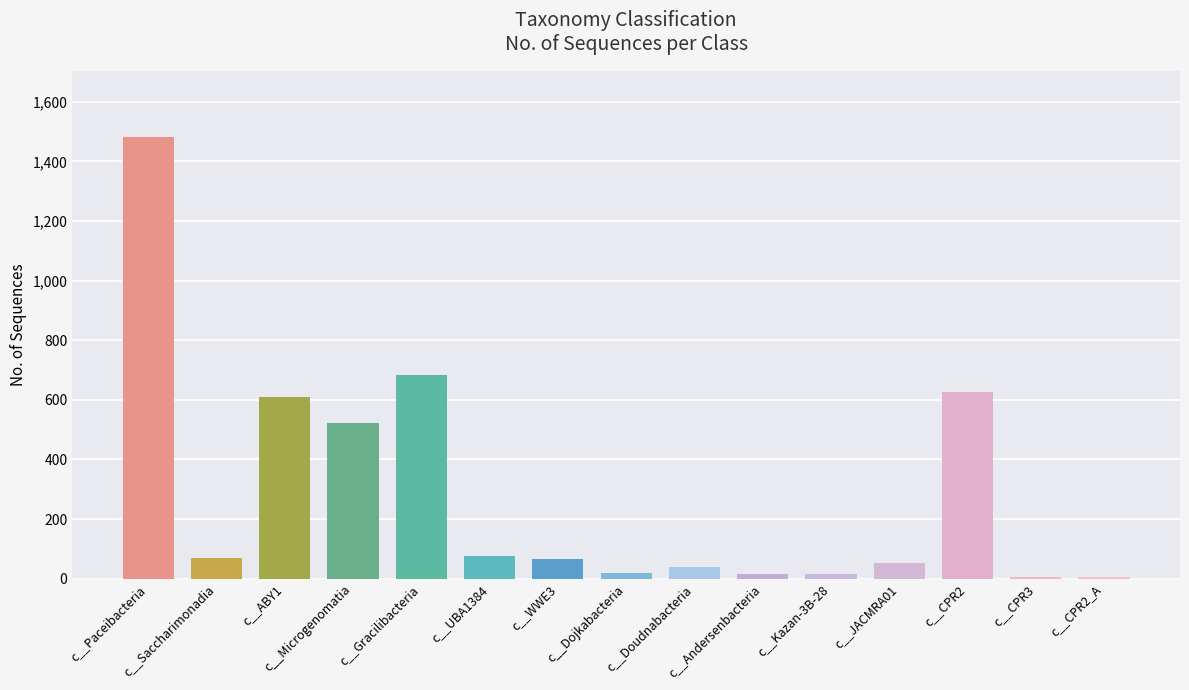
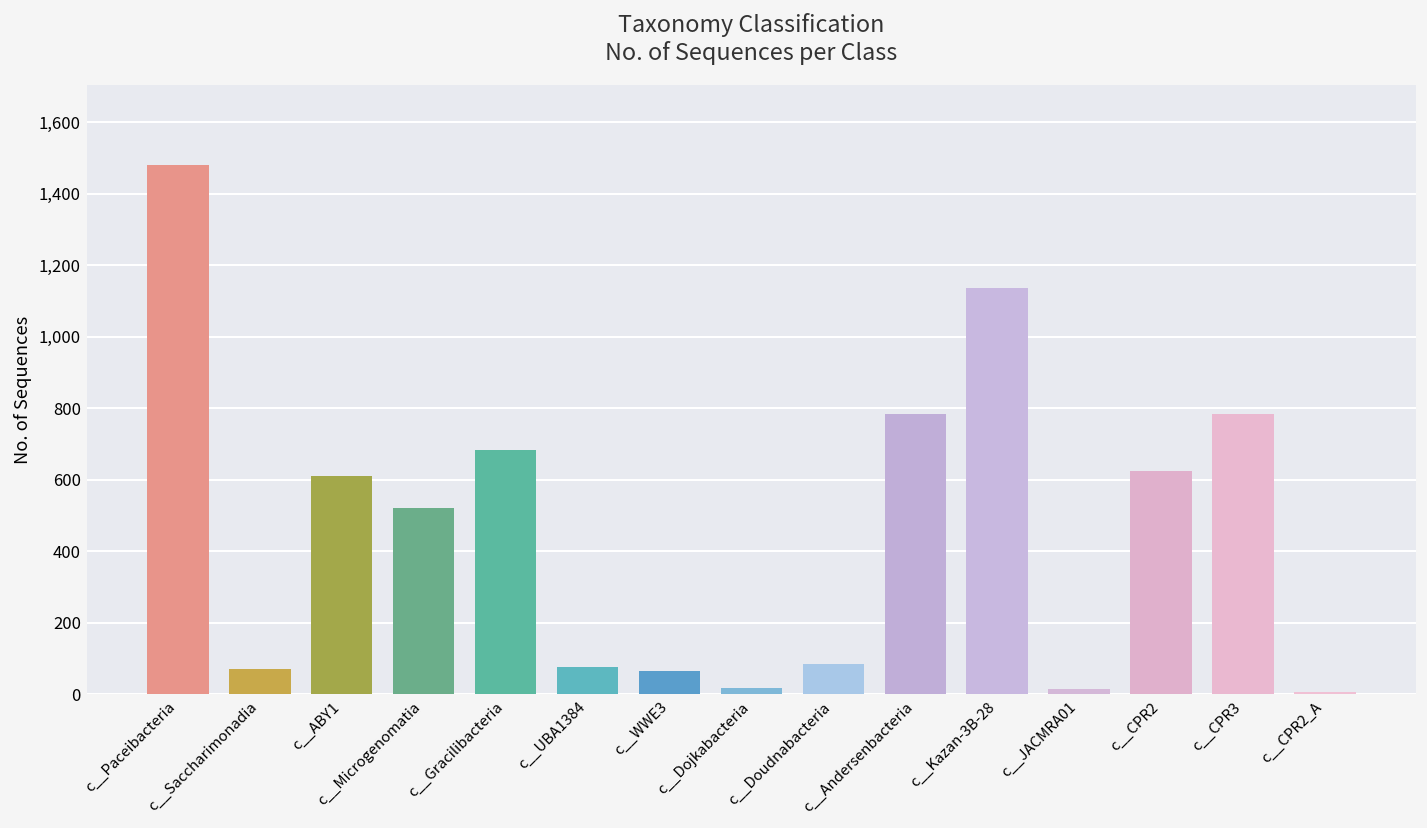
  {
    "c__Paceibacteria": "1,480",
    "c__Saccharimonadia": "70",
    "c__ABY1": "610",
    "c__Microgenomatia": "520",
    "c__Gracilibacteria": "680",
    "c__UBA1384": "80",
    "c__WWE3": "70",
    "c__Dojkabacteria": "20",
-   "c__Doudnabacteria": "40",
-   "c__Andersenbacteria": "20",
-   "c__Kazan-3B-28": "20",
-   "c__JACMRA01": "50",
+   "c__Doudnabacteria": "80",
+   "c__Andersenbacteria": "780",
+   "c__Kazan-3B-28": "1,140",
+   "c__JACMRA01": "10",
    "c__CPR2": "630",
-   "c__CPR3": "10"
+   "c__CPR3": "780"
  }
